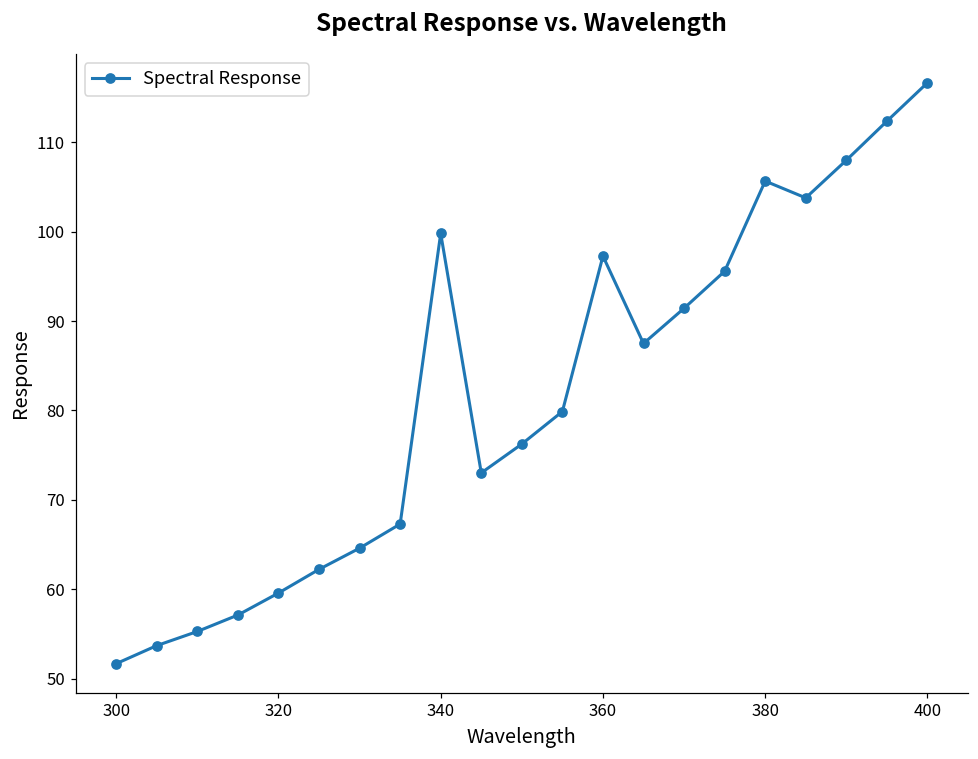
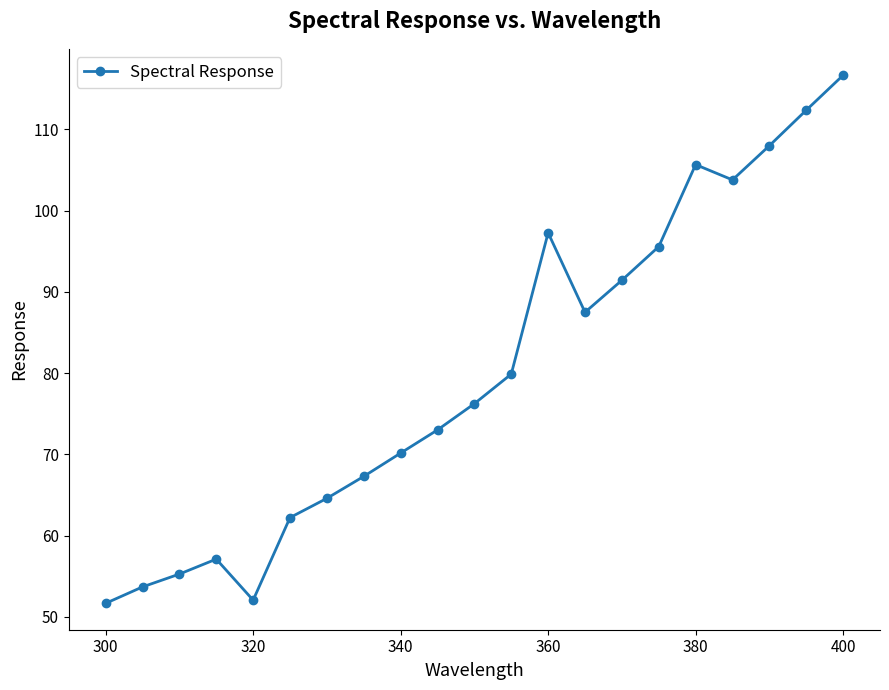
  {
    "300": 52,
-   "320": 60,
-   "340": 100,
+   "320": 52,
+   "340": 70,
    "360": 97,
    "380": 106,
    "400": 117
  }
